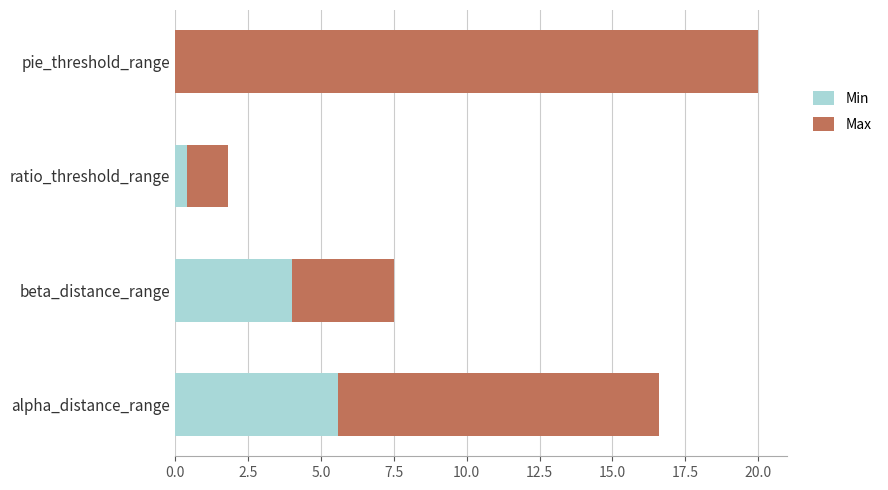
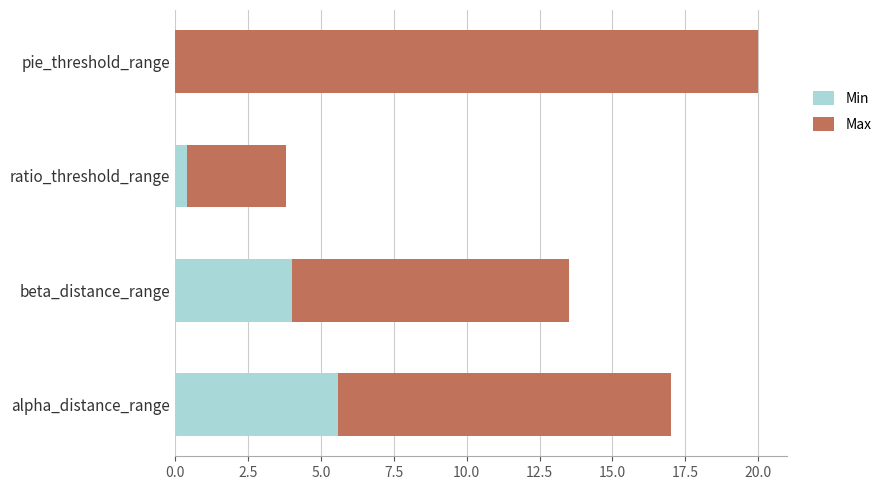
  {
    "Min": {
      "pie_threshold_range": 0.0,
      "ratio_threshold_range": 0.4,
      "beta_distance_range": 4.0,
      "alpha_distance_range": 5.6
    },
    "Max": {
      "pie_threshold_range": 20.0,
-     "ratio_threshold_range": 1.4,
-     "beta_distance_range": 3.5,
-     "alpha_distance_range": 11.0
+     "ratio_threshold_range": 3.4,
+     "beta_distance_range": 9.5,
+     "alpha_distance_range": 11.4
    }
  }
